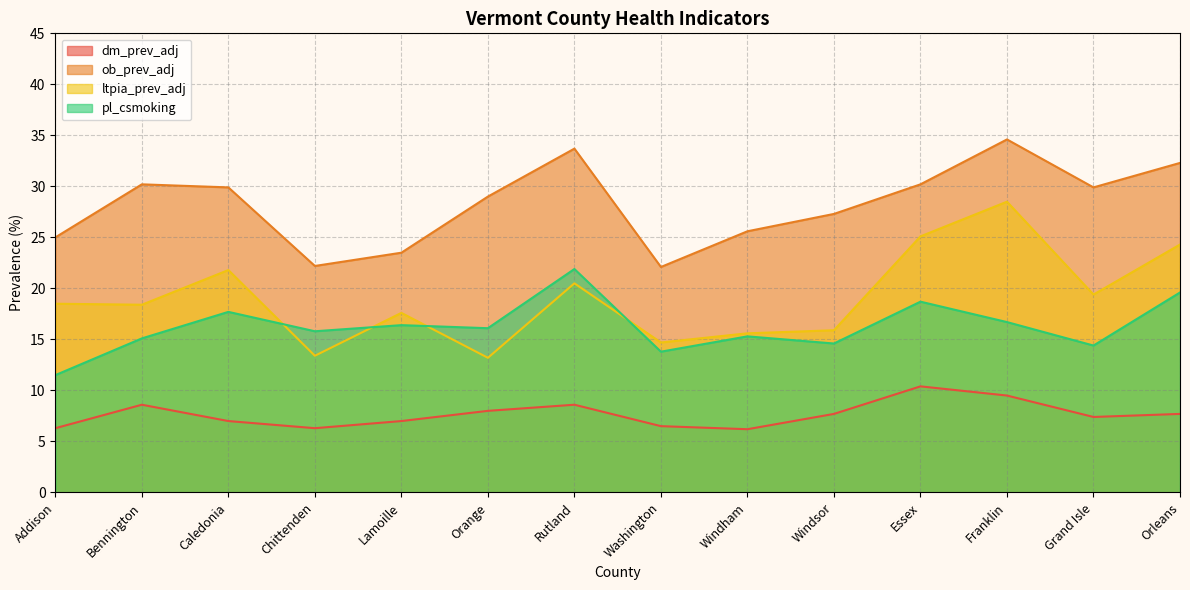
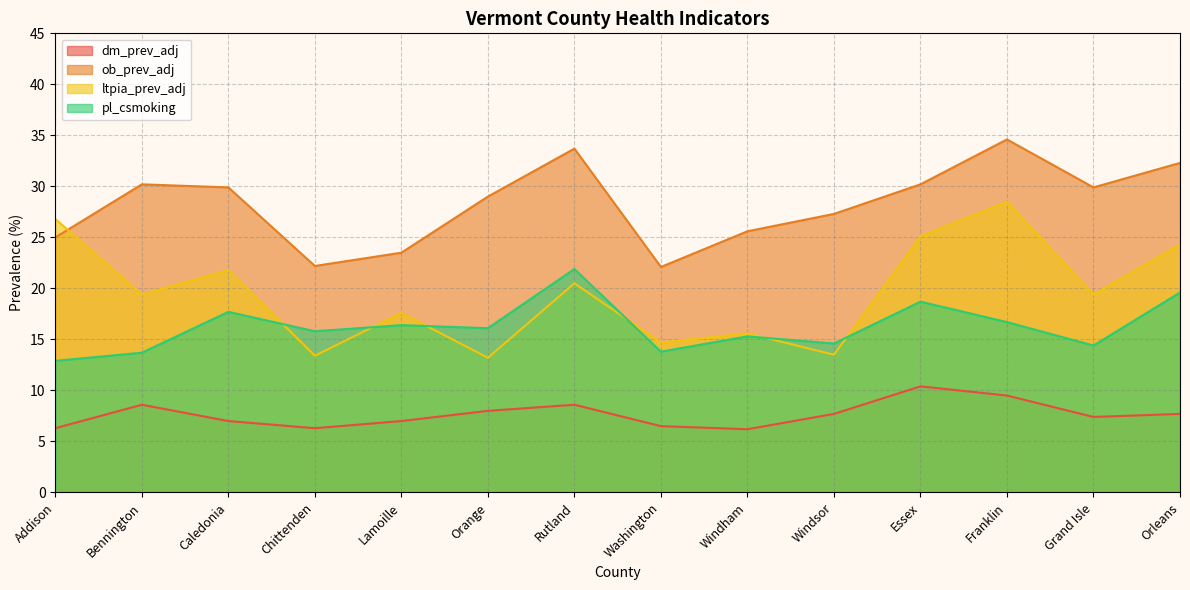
  {
    "ltpia_prev_adj": {
-     "Addison": 18.5,
-     "Bennington": 18.4,
+     "Addison": 26.8,
+     "Bennington": 19.4,
      "Caledonia": 21.8,
      "Chittenden": 13.4,
      "Lamoille": 17.6,
      "Orange": 13.2,
      "Rutland": 20.5,
      "Washington": 14.7,
      "Windham": 15.6,
-     "Windsor": 15.9,
+     "Windsor": 13.5,
      "Essex": 25.1,
      "Franklin": 28.5,
      "Grand Isle": 19.4,
      "Orleans": 24.3
    },
    "pl_csmoking": {
-     "Addison": 11.5,
-     "Bennington": 15.1,
+     "Addison": 12.9,
+     "Bennington": 13.7,
      "Caledonia": 17.7,
      "Chittenden": 15.8,
      "Lamoille": 16.4,
      "Orange": 16.1,
      "Rutland": 21.9,
      "Washington": 13.8,
      "Windham": 15.3,
      "Windsor": 14.6,
      "Essex": 18.7,
      "Franklin": 16.7,
      "Grand Isle": 14.4,
      "Orleans": 19.6
    }
  }
